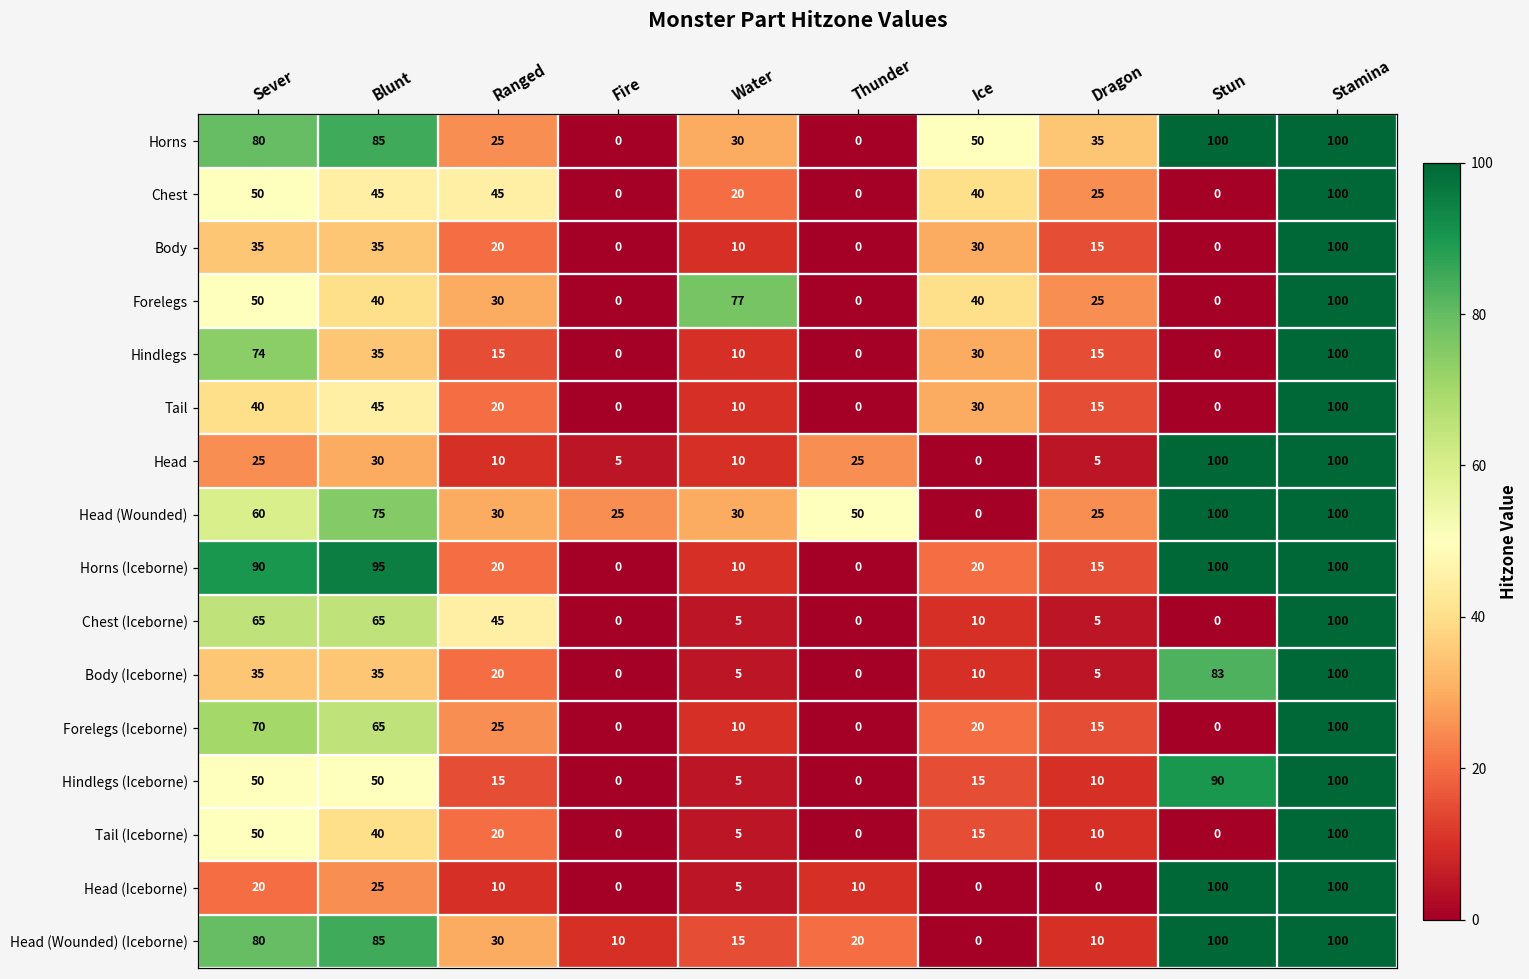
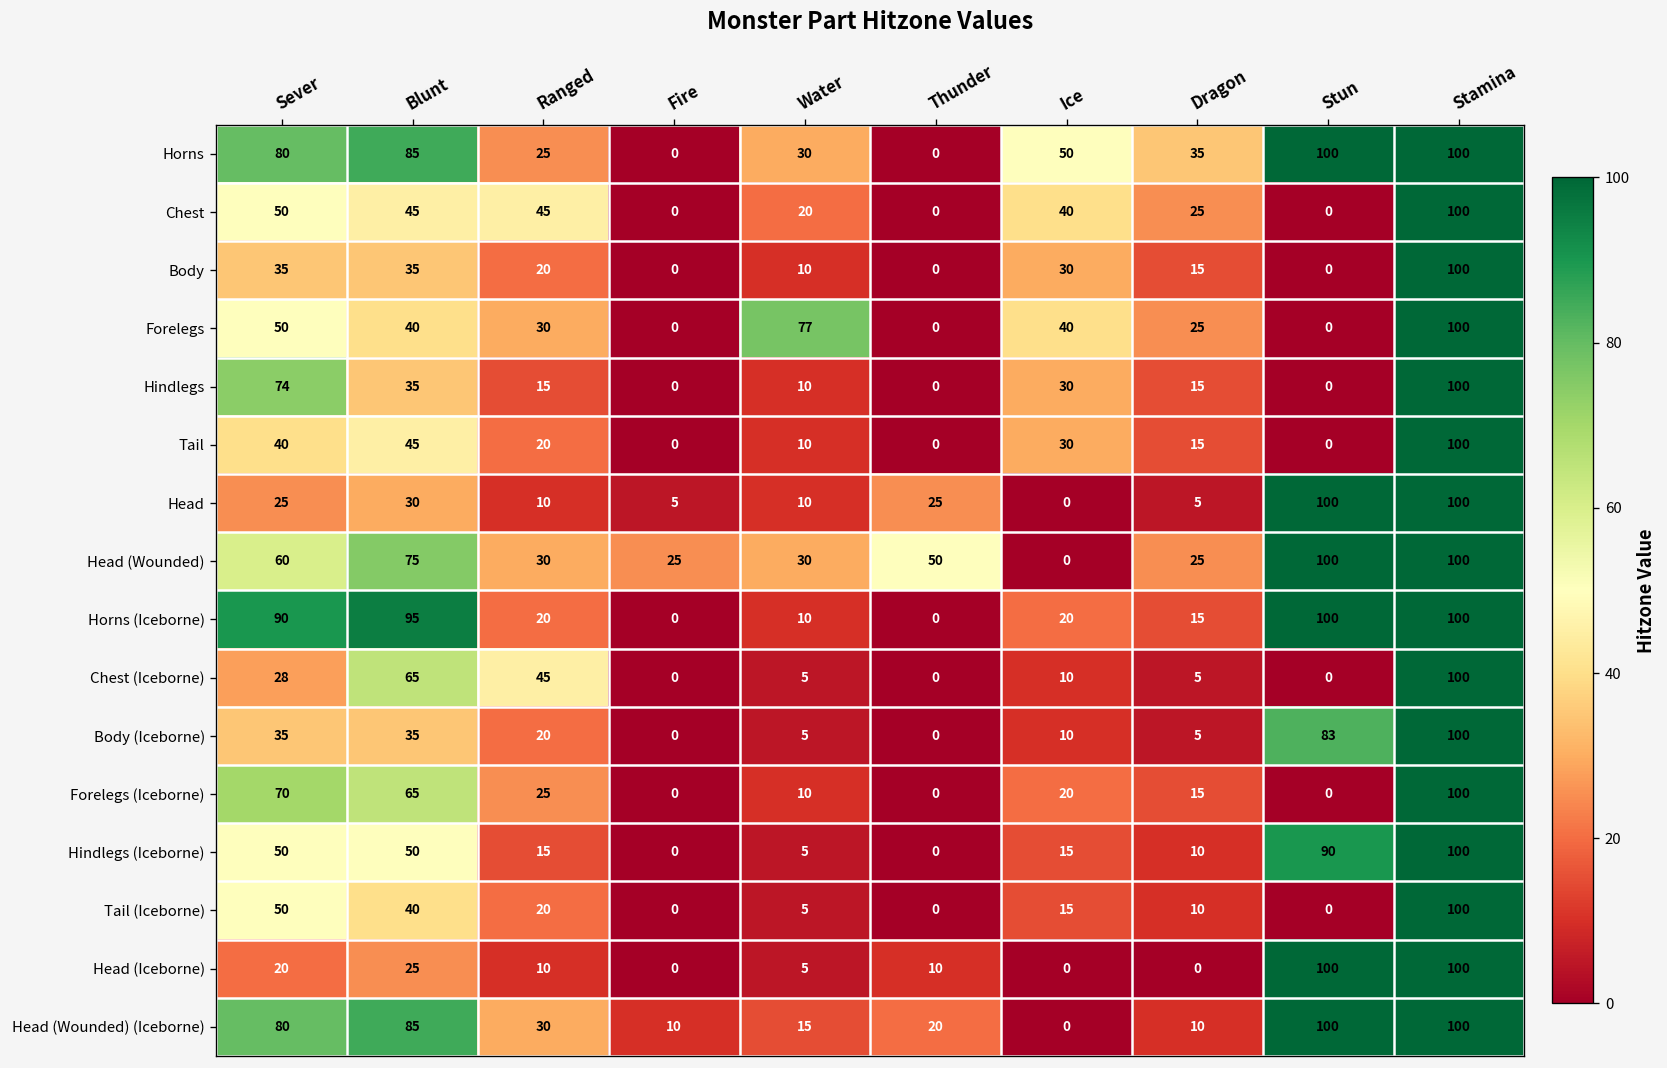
  {
    "Horns": {
      "Sever": 80,
      "Blunt": 85,
      "Ranged": 25,
      "Fire": 0,
      "Water": 30,
      "Thunder": 0,
      "Ice": 50,
      "Dragon": 35,
      "Stun": 100,
      "Stamina": 100
    },
    "Chest": {
      "Sever": 50,
      "Blunt": 45,
      "Ranged": 45,
      "Fire": 0,
      "Water": 20,
      "Thunder": 0,
      "Ice": 40,
      "Dragon": 25,
      "Stun": 0,
      "Stamina": 100
    },
    "Body": {
      "Sever": 35,
      "Blunt": 35,
      "Ranged": 20,
      "Fire": 0,
      "Water": 10,
      "Thunder": 0,
      "Ice": 30,
      "Dragon": 15,
      "Stun": 0,
      "Stamina": 100
    },
    "Forelegs": {
      "Sever": 50,
      "Blunt": 40,
      "Ranged": 30,
      "Fire": 0,
      "Water": 77,
      "Thunder": 0,
      "Ice": 40,
      "Dragon": 25,
      "Stun": 0,
      "Stamina": 100
    },
    "Hindlegs": {
      "Sever": 74,
      "Blunt": 35,
      "Ranged": 15,
      "Fire": 0,
      "Water": 10,
      "Thunder": 0,
      "Ice": 30,
      "Dragon": 15,
      "Stun": 0,
      "Stamina": 100
    },
    "Tail": {
      "Sever": 40,
      "Blunt": 45,
      "Ranged": 20,
      "Fire": 0,
      "Water": 10,
      "Thunder": 0,
      "Ice": 30,
      "Dragon": 15,
      "Stun": 0,
      "Stamina": 100
    },
    "Head": {
      "Sever": 25,
      "Blunt": 30,
      "Ranged": 10,
      "Fire": 5,
      "Water": 10,
      "Thunder": 25,
      "Ice": 0,
      "Dragon": 5,
      "Stun": 100,
      "Stamina": 100
    },
    "Head (Wounded)": {
      "Sever": 60,
      "Blunt": 75,
      "Ranged": 30,
      "Fire": 25,
      "Water": 30,
      "Thunder": 50,
      "Ice": 0,
      "Dragon": 25,
      "Stun": 100,
      "Stamina": 100
    },
    "Horns (Iceborne)": {
      "Sever": 90,
      "Blunt": 95,
      "Ranged": 20,
      "Fire": 0,
      "Water": 10,
      "Thunder": 0,
      "Ice": 20,
      "Dragon": 15,
      "Stun": 100,
      "Stamina": 100
    },
    "Chest (Iceborne)": {
-     "Sever": 65,
+     "Sever": 28,
      "Blunt": 65,
      "Ranged": 45,
      "Fire": 0,
      "Water": 5,
      "Thunder": 0,
      "Ice": 10,
      "Dragon": 5,
      "Stun": 0,
      "Stamina": 100
    },
    "Body (Iceborne)": {
      "Sever": 35,
      "Blunt": 35,
      "Ranged": 20,
      "Fire": 0,
      "Water": 5,
      "Thunder": 0,
      "Ice": 10,
      "Dragon": 5,
      "Stun": 83,
      "Stamina": 100
    },
    "Forelegs (Iceborne)": {
      "Sever": 70,
      "Blunt": 65,
      "Ranged": 25,
      "Fire": 0,
      "Water": 10,
      "Thunder": 0,
      "Ice": 20,
      "Dragon": 15,
      "Stun": 0,
      "Stamina": 100
    },
    "Hindlegs (Iceborne)": {
      "Sever": 50,
      "Blunt": 50,
      "Ranged": 15,
      "Fire": 0,
      "Water": 5,
      "Thunder": 0,
      "Ice": 15,
      "Dragon": 10,
      "Stun": 90,
      "Stamina": 100
    },
    "Tail (Iceborne)": {
      "Sever": 50,
      "Blunt": 40,
      "Ranged": 20,
      "Fire": 0,
      "Water": 5,
      "Thunder": 0,
      "Ice": 15,
      "Dragon": 10,
      "Stun": 0,
      "Stamina": 100
    },
    "Head (Iceborne)": {
      "Sever": 20,
      "Blunt": 25,
      "Ranged": 10,
      "Fire": 0,
      "Water": 5,
      "Thunder": 10,
      "Ice": 0,
      "Dragon": 0,
      "Stun": 100,
      "Stamina": 100
    },
    "Head (Wounded) (Iceborne)": {
      "Sever": 80,
      "Blunt": 85,
      "Ranged": 30,
      "Fire": 10,
      "Water": 15,
      "Thunder": 20,
      "Ice": 0,
      "Dragon": 10,
      "Stun": 100,
      "Stamina": 100
    }
  }
